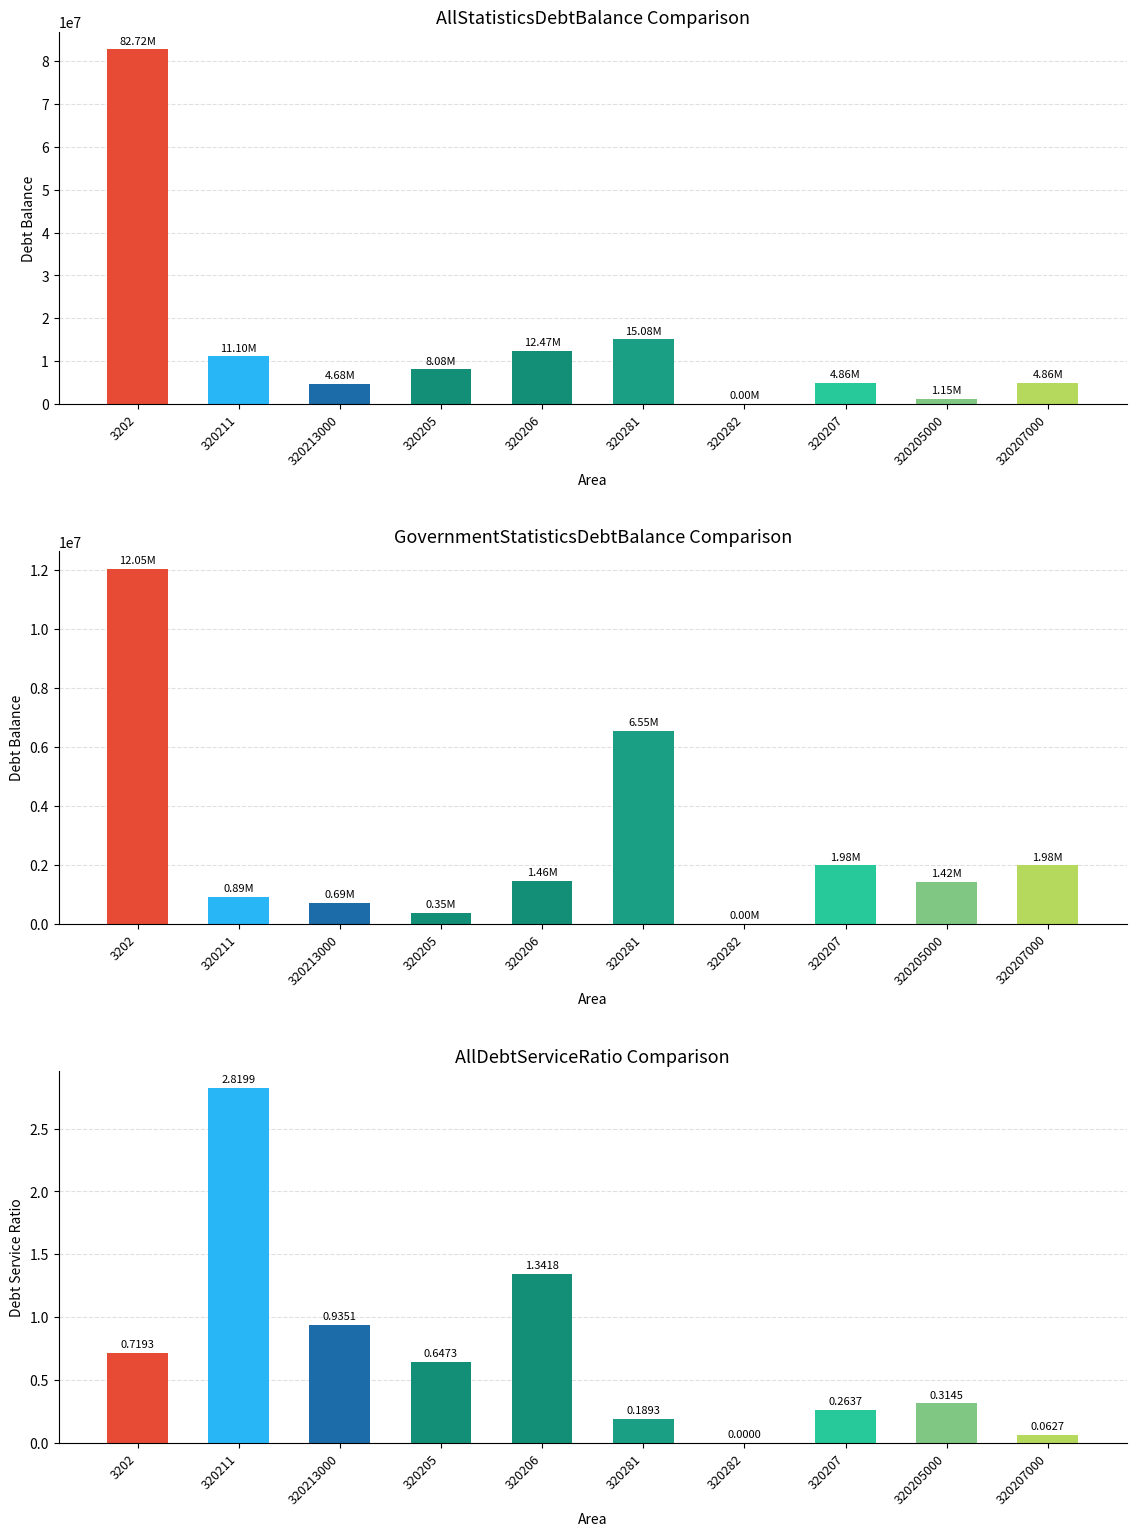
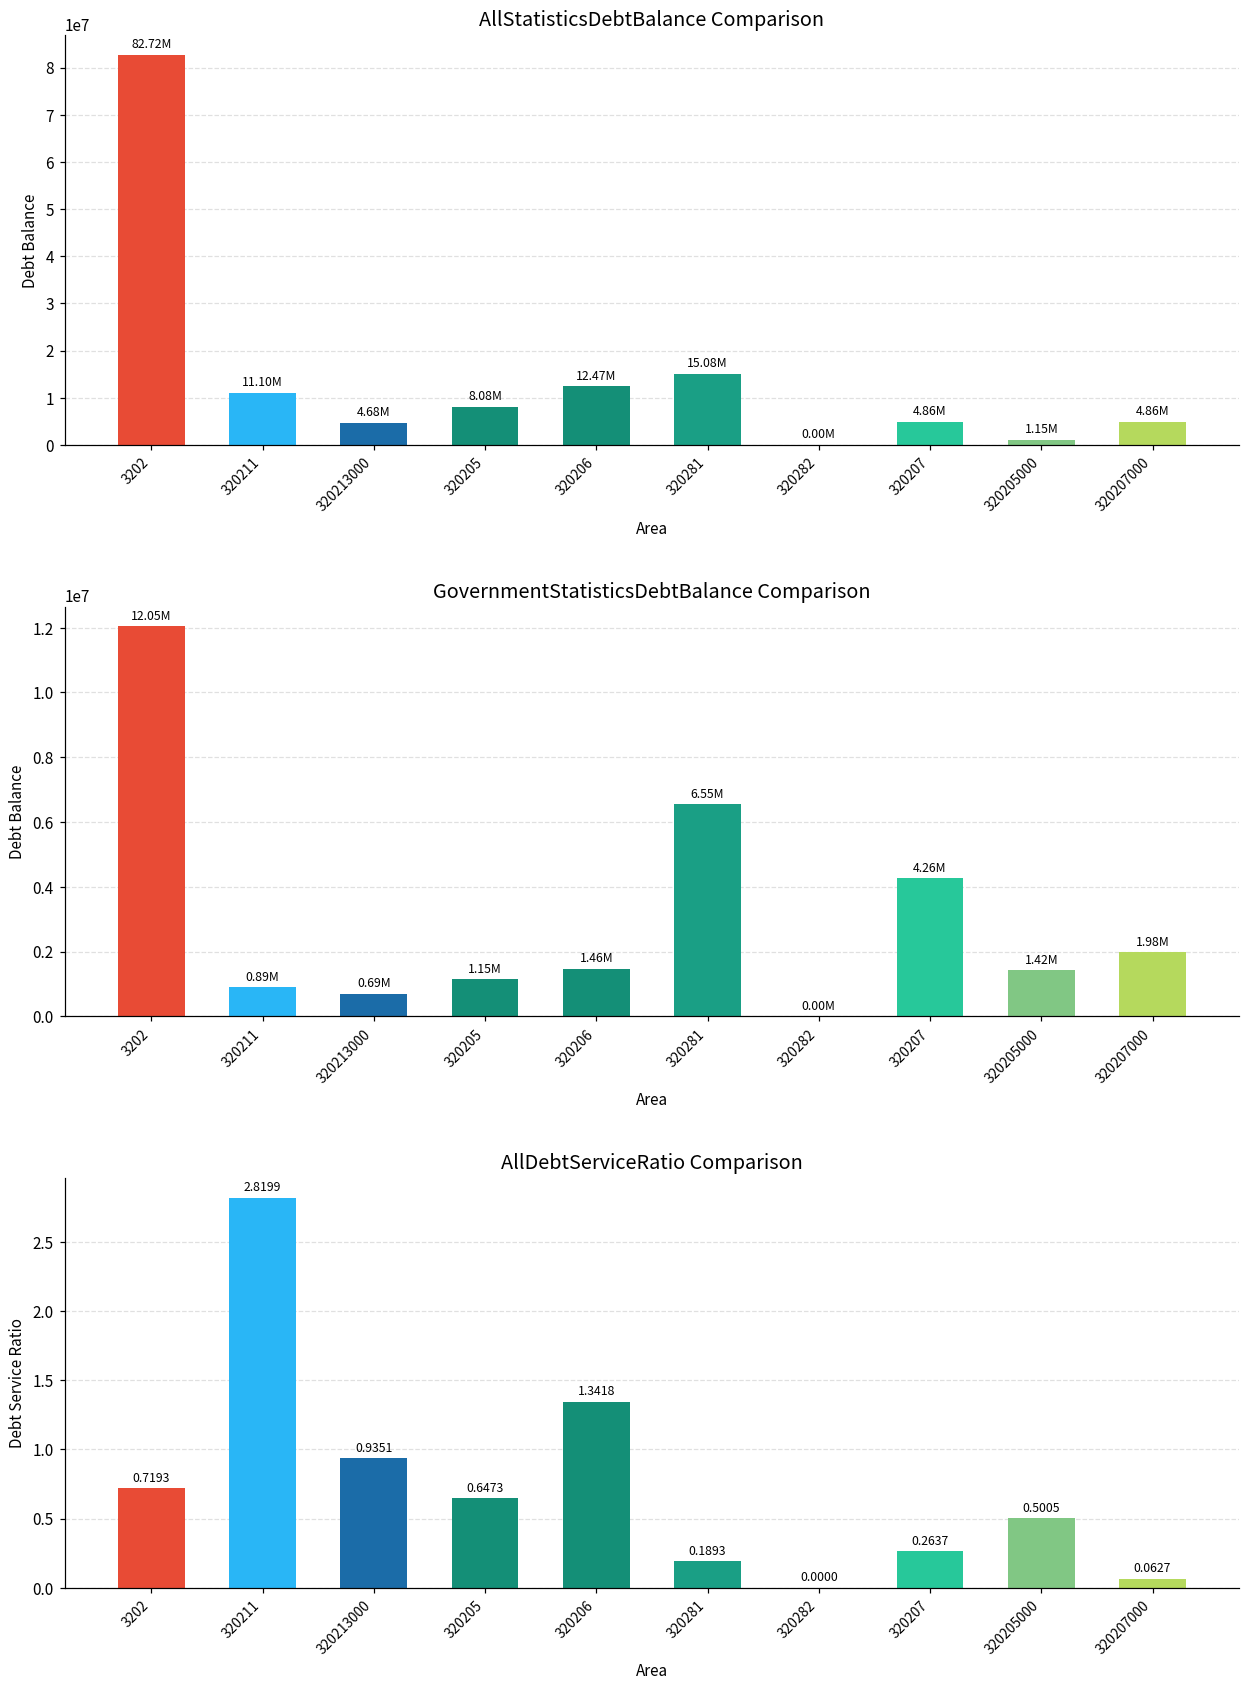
  {
    "AllStatisticsDebtBalance Comparison": {
      "3202": "82.72M",
      "320211": "11.10M",
      "320213000": "4.68M",
      "320205": "8.08M",
      "320206": "12.47M",
      "320281": "15.08M",
      "320282": "0.00M",
      "320207": "4.86M",
      "320205000": "1.15M",
      "320207000": "4.86M"
    },
    "GovernmentStatisticsDebtBalance Comparison": {
      "3202": "12.05M",
      "320211": "0.89M",
      "320213000": "0.69M",
-     "320205": "0.35M",
+     "320205": "1.15M",
      "320206": "1.46M",
      "320281": "6.55M",
      "320282": "0.00M",
-     "320207": "1.98M",
+     "320207": "4.26M",
      "320205000": "1.42M",
      "320207000": "1.98M"
    },
    "AllDebtServiceRatio Comparison": {
      "3202": "0.7193",
      "320211": "2.8199",
      "320213000": "0.9351",
      "320205": "0.6473",
      "320206": "1.3418",
      "320281": "0.1893",
      "320282": "0.0000",
      "320207": "0.2637",
-     "320205000": "0.3145",
+     "320205000": "0.5005",
      "320207000": "0.0627"
    }
  }
